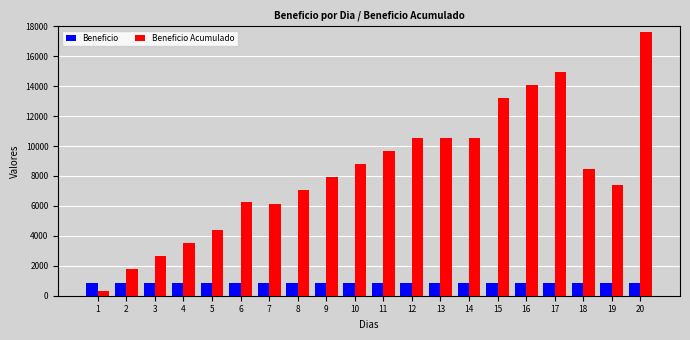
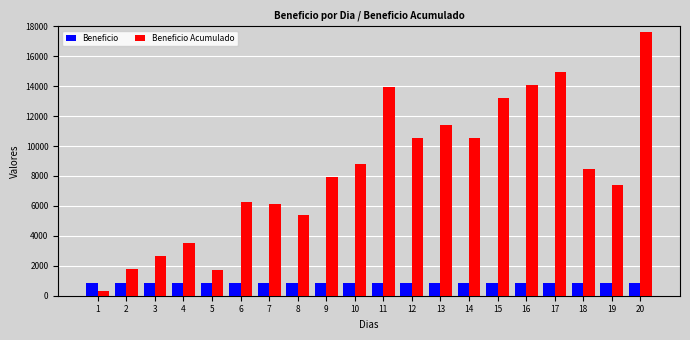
  {
    "Beneficio": {
      "1": 900,
      "2": 900,
      "3": 900,
      "4": 900,
      "5": 900,
      "6": 900,
      "7": 900,
      "8": 900,
      "9": 900,
      "10": 900,
      "11": 900,
      "12": 900,
      "13": 900,
      "14": 900,
      "15": 900,
      "16": 900,
      "17": 900,
      "18": 900,
      "19": 900,
      "20": 900
    },
    "Beneficio Acumulado": {
      "1": 300,
      "2": 1800,
      "3": 2600,
      "4": 3500,
-     "5": 4400,
+     "5": 1700,
      "6": 6300,
      "7": 6200,
-     "8": 7000,
+     "8": 5400,
      "9": 7900,
      "10": 8800,
-     "11": 9700,
+     "11": 13900,
      "12": 10600,
-     "13": 10600,
+     "13": 11400,
      "14": 10600,
      "15": 13200,
      "16": 14100,
      "17": 15000,
      "18": 8400,
      "19": 7400,
      "20": 17600
    }
  }
